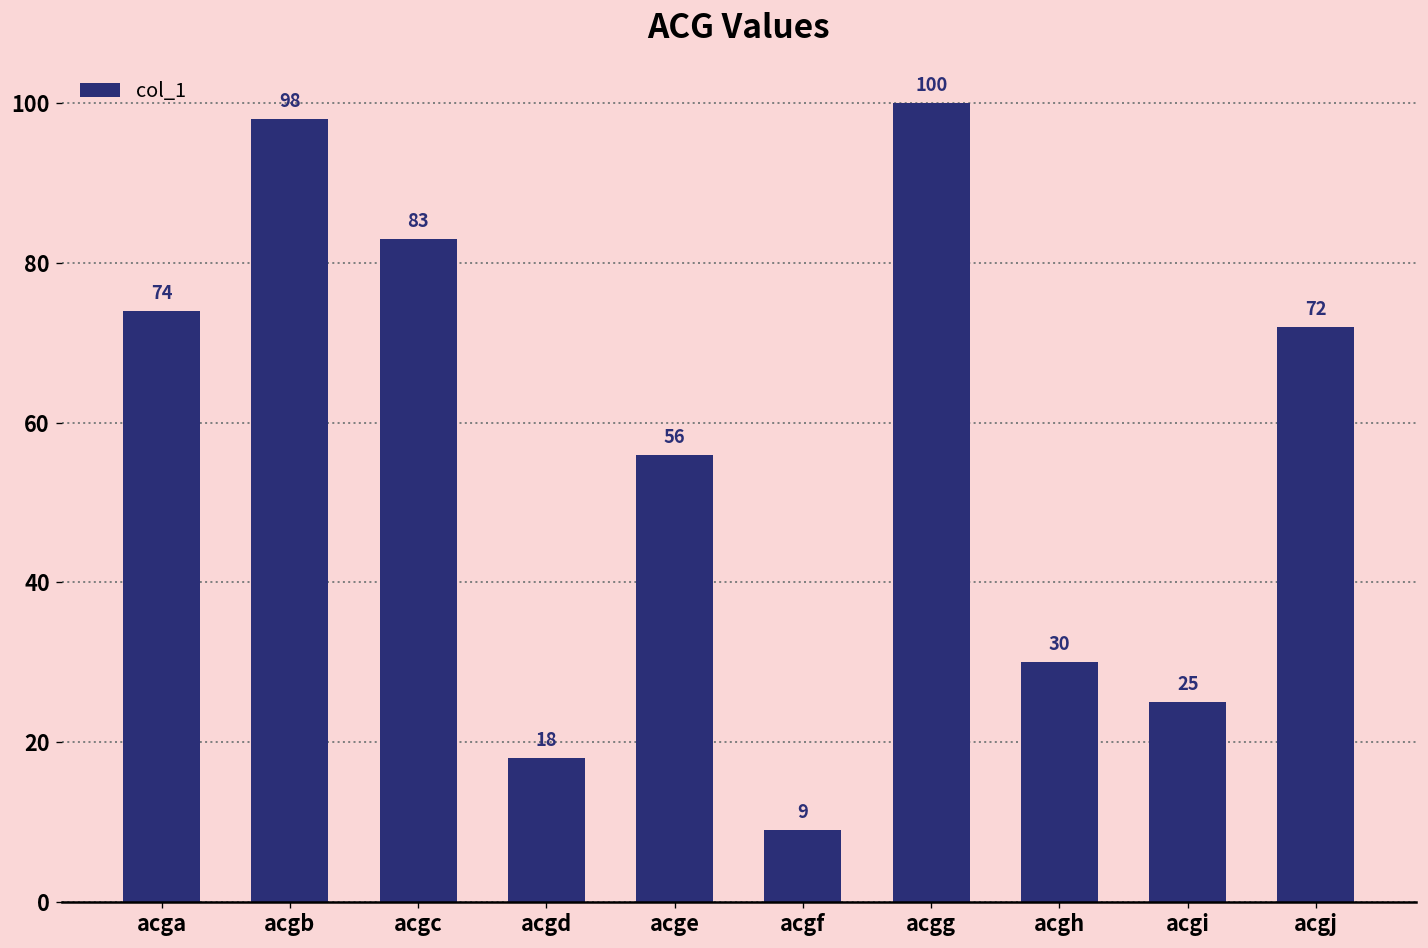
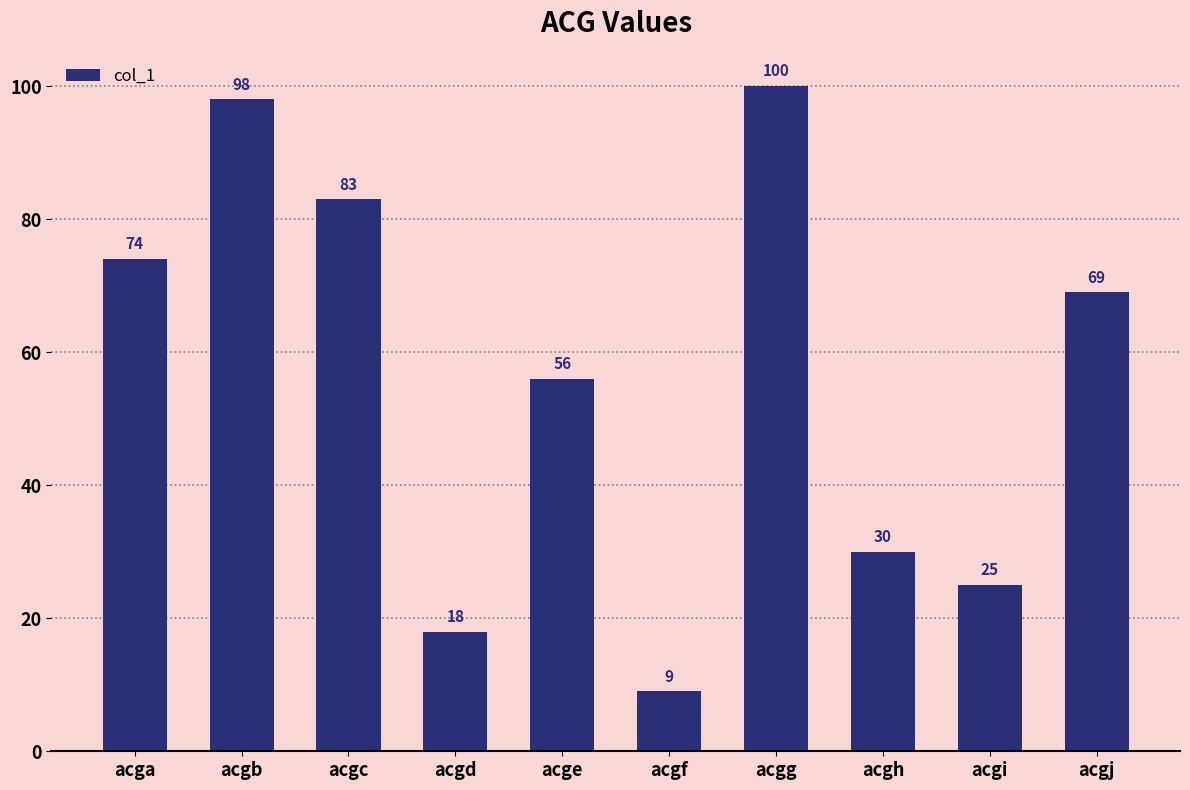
  {
    "acga": 74,
    "acgb": 98,
    "acgc": 83,
    "acgd": 18,
    "acge": 56,
    "acgf": 9,
    "acgg": 100,
    "acgh": 30,
    "acgi": 25,
-   "acgj": 72
+   "acgj": 69
  }
